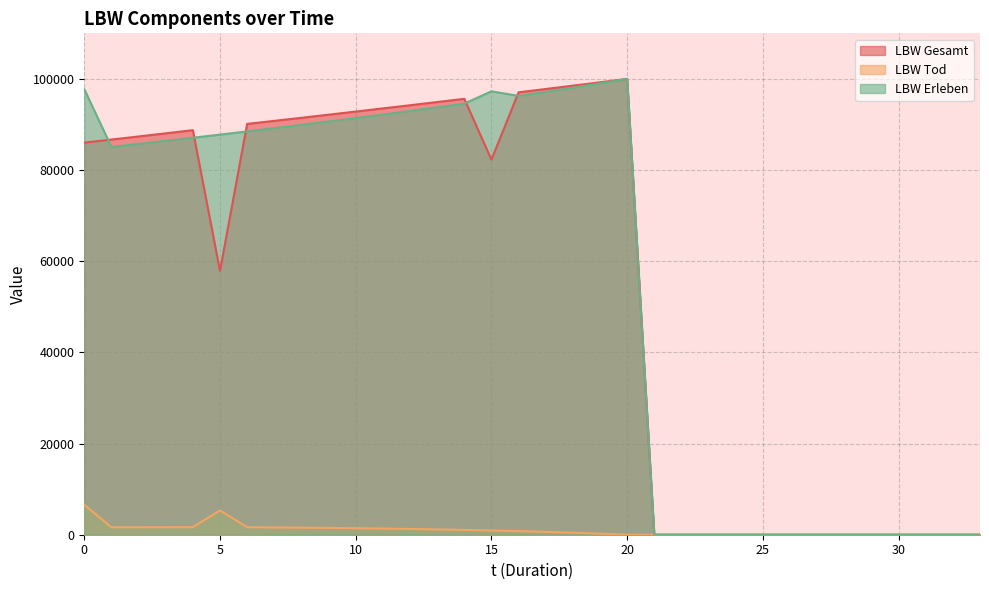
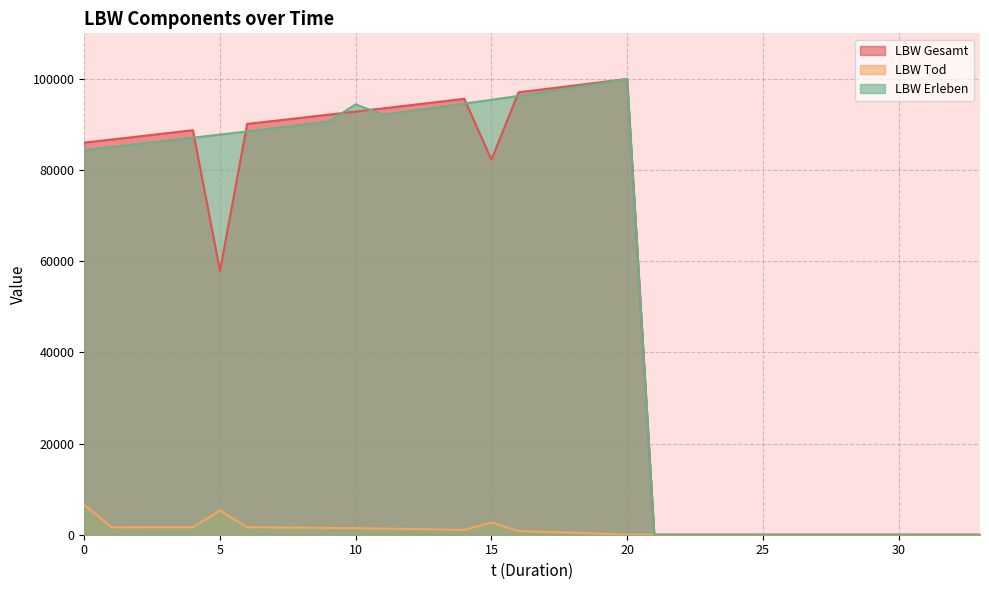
  {
    "LBW Gesamt": {
      "0": 86000,
      "5": 58000,
      "10": 93000,
      "15": 82000
    },
    "LBW Tod": {
      "0": 7000,
      "5": 5000,
      "10": 1000,
-     "15": 1000,
+     "15": 3000,
      "20": 0
    },
    "LBW Erleben": {
-     "0": 98000,
+     "0": 84000,
      "5": 88000,
-     "10": 91000,
-     "15": 97000
+     "10": 94000,
+     "15": 95000
    }
  }
